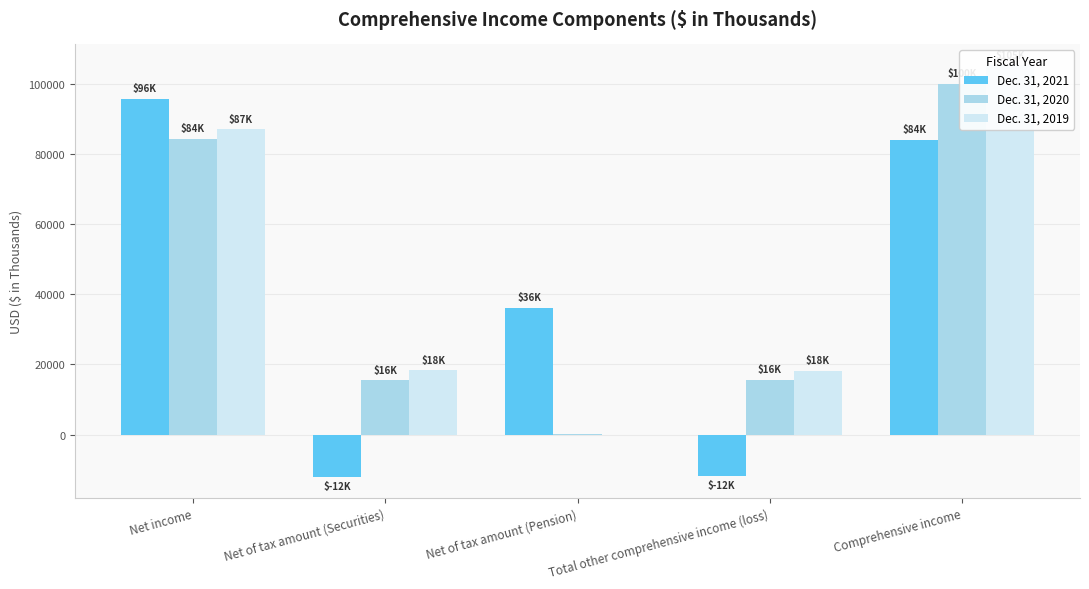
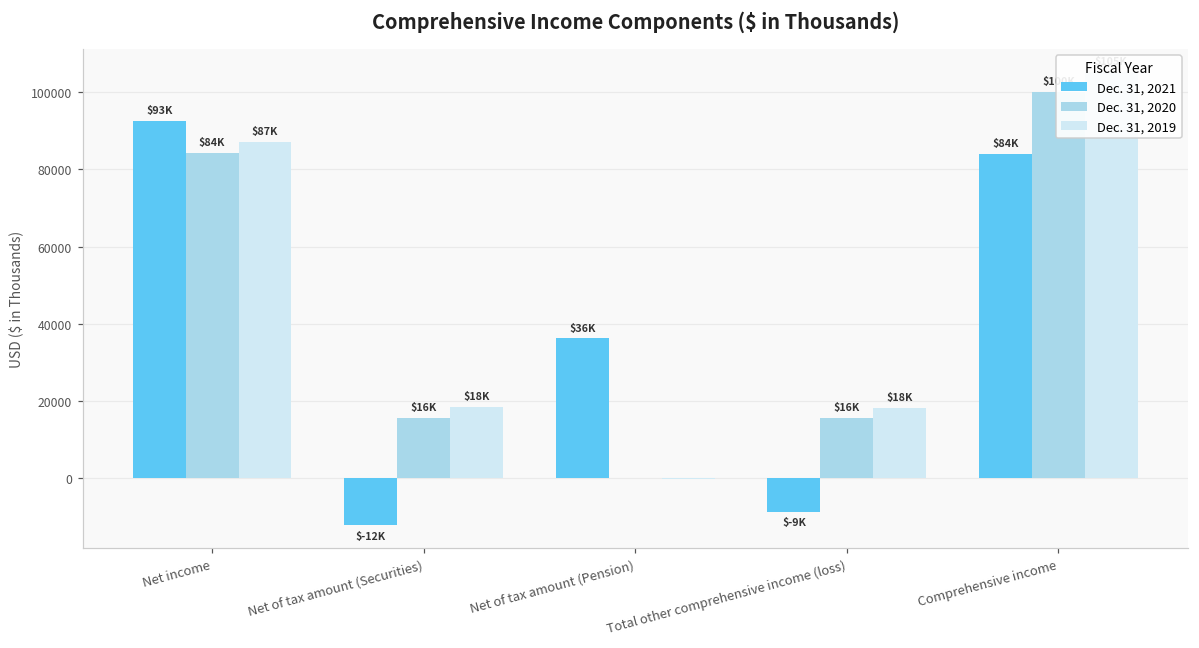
  {
    "Dec. 31, 2021": {
-     "Net income": "$96K",
+     "Net income": "$93K",
      "Net of tax amount (Securities)": "$-12K",
      "Net of tax amount (Pension)": "$36K",
-     "Total other comprehensive income (loss)": "$-12K",
+     "Total other comprehensive income (loss)": "$-9K",
      "Comprehensive income": "$84K"
    }
  }
